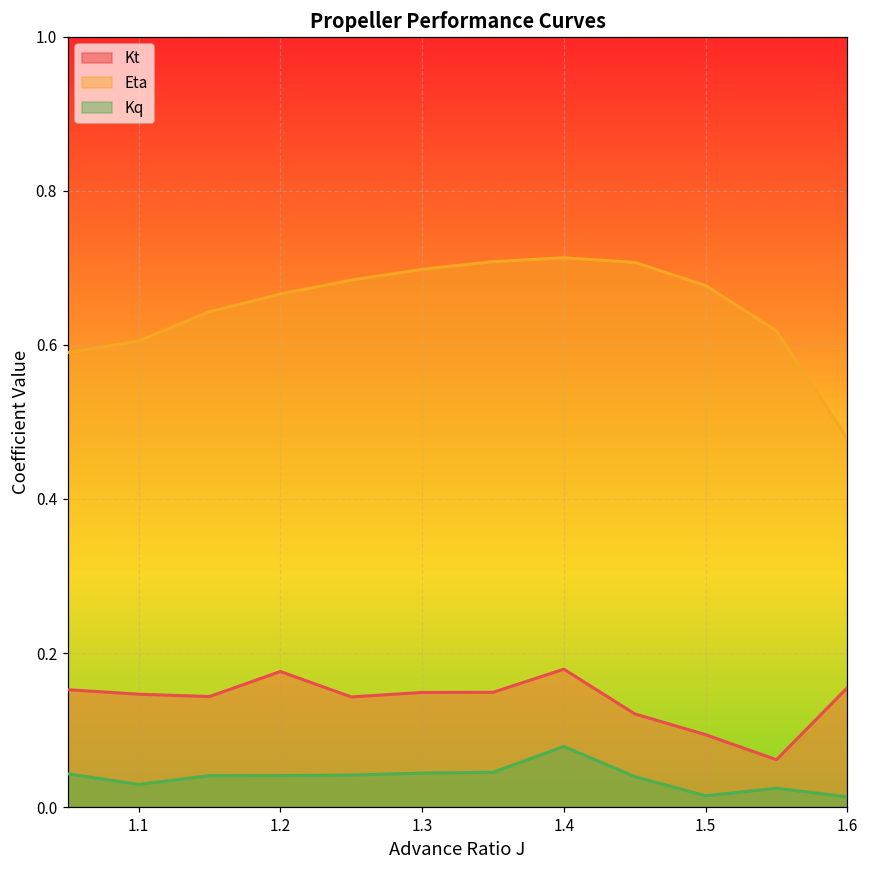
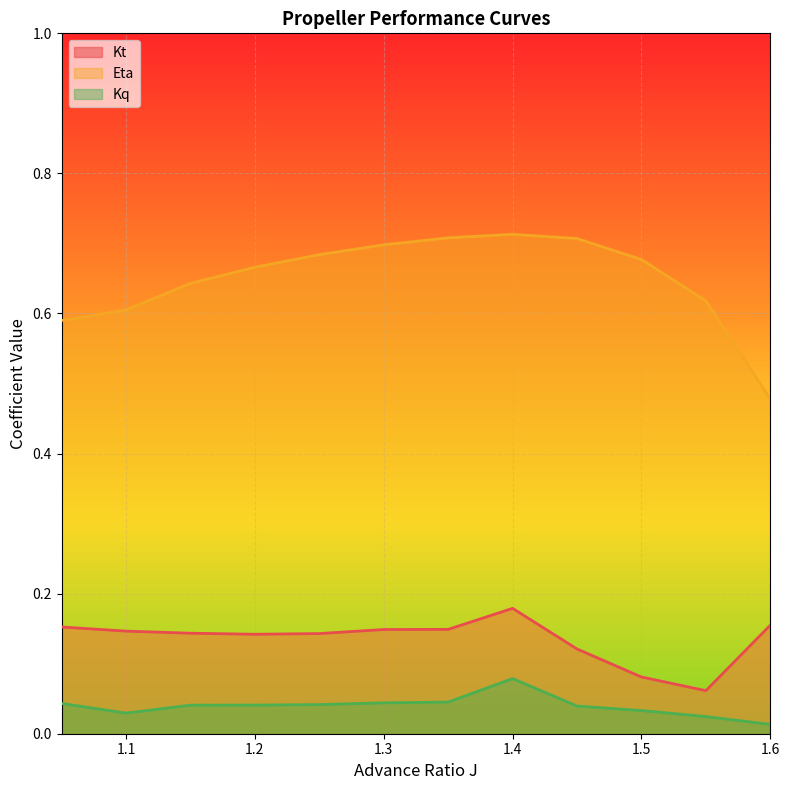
  {
    "Kt": {
      "1.1": 0.15,
-     "1.2": 0.18,
+     "1.2": 0.14,
      "1.3": 0.15,
      "1.4": 0.18,
-     "1.5": 0.09,
+     "1.5": 0.08,
      "1.6": 0.16
    },
    "Eta": {
      "1.1": 0.61,
      "1.2": 0.67,
      "1.3": 0.70,
      "1.4": 0.71,
      "1.5": 0.68,
      "1.6": 0.48
    },
    "Kq": {
      "1.1": 0.03,
      "1.2": 0.04,
      "1.3": 0.04,
      "1.4": 0.08,
-     "1.5": 0.01,
+     "1.5": 0.03,
      "1.6": 0.01
    }
  }
